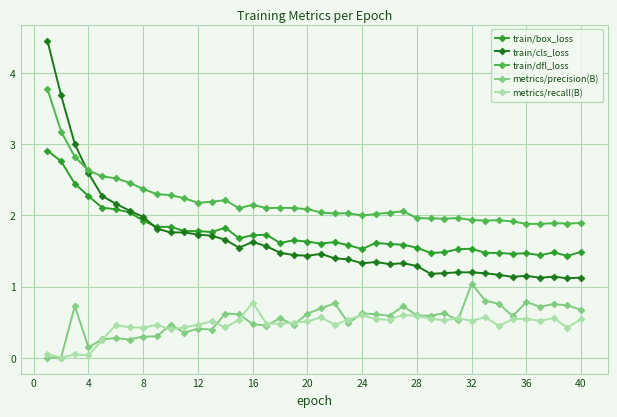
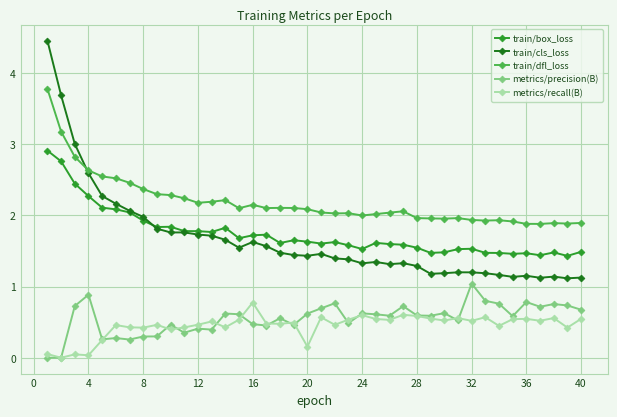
  {
    "metrics/precision(B)": {
-     "4": 0.1,
+     "4": 0.9,
      "8": 0.3,
      "12": 0.4,
      "16": 0.5,
      "20": 0.6,
      "32": 1.0,
      "36": 0.8,
      "40": 0.7
    },
    "metrics/recall(B)": {
      "4": 0.0,
      "8": 0.4,
      "12": 0.5,
      "16": 0.8,
-     "20": 0.5,
+     "20": 0.2,
      "32": 0.5,
      "36": 0.5,
      "40": 0.5
    }
  }
